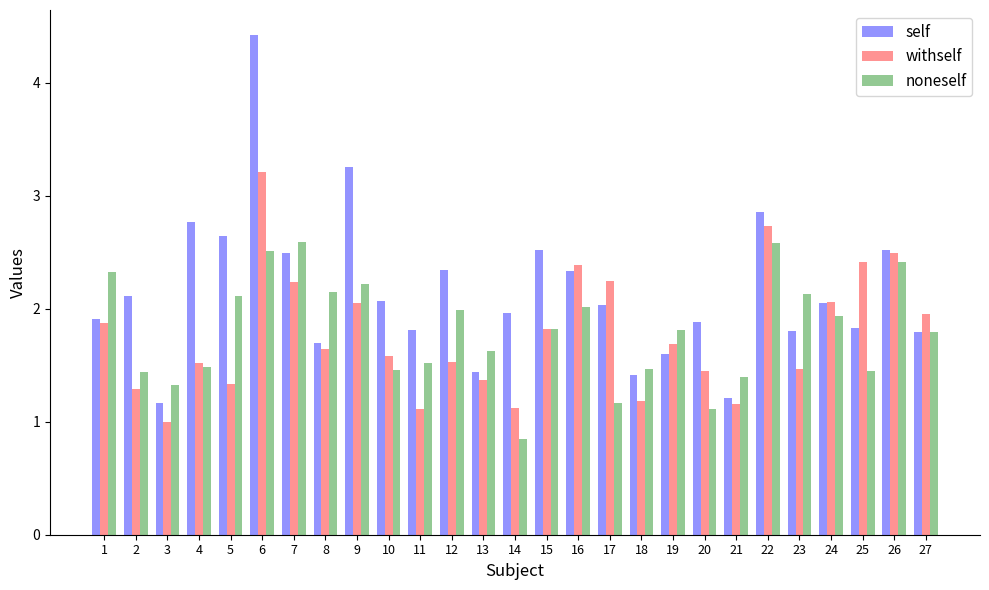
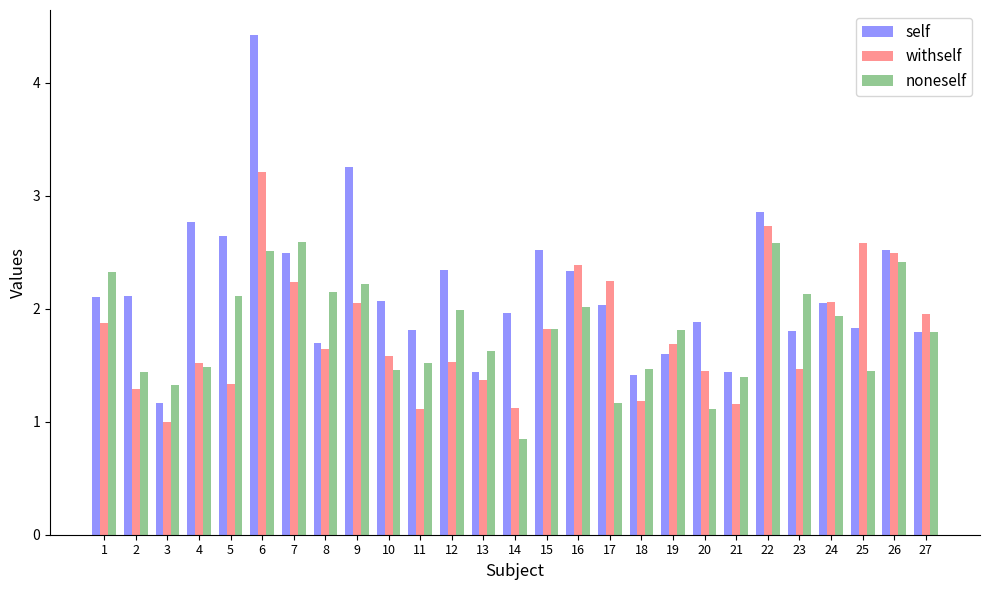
  {
    "self": {
-     "1": 1.91,
+     "1": 2.11,
      "2": 2.11,
      "3": 1.16,
      "4": 2.77,
      "5": 2.64,
      "6": 4.42,
      "7": 2.49,
      "8": 1.70,
      "9": 3.25,
      "10": 2.06,
      "11": 1.81,
      "12": 2.35,
      "13": 1.44,
      "14": 1.96,
      "15": 2.52,
      "16": 2.33,
      "17": 2.04,
      "18": 1.41,
      "19": 1.60,
      "20": 1.88,
-     "21": 1.21,
+     "21": 1.44,
      "22": 2.86,
      "23": 1.80,
      "24": 2.05,
      "25": 1.83,
      "26": 2.52,
      "27": 1.79
    },
    "withself": {
      "1": 1.87,
      "2": 1.29,
      "3": 1.00,
      "4": 1.52,
      "5": 1.33,
      "6": 3.21,
      "7": 2.24,
      "8": 1.64,
      "9": 2.05,
      "10": 1.59,
      "11": 1.11,
      "12": 1.53,
      "13": 1.37,
      "14": 1.12,
      "15": 1.82,
      "16": 2.38,
      "17": 2.24,
      "18": 1.19,
      "19": 1.69,
      "20": 1.45,
      "21": 1.16,
      "22": 2.73,
      "23": 1.46,
      "24": 2.06,
-     "25": 2.42,
+     "25": 2.58,
      "26": 2.49,
      "27": 1.96
    },
    "noneself": {
      "1": 2.33,
      "2": 1.44,
      "3": 1.32,
      "4": 1.48,
      "5": 2.12,
      "6": 2.51,
      "7": 2.59,
      "8": 2.15,
      "9": 2.22,
      "10": 1.46,
      "11": 1.52,
      "12": 1.99,
      "13": 1.63,
      "14": 0.85,
      "15": 1.82,
      "16": 2.02,
      "17": 1.17,
      "18": 1.47,
      "19": 1.81,
      "20": 1.11,
      "21": 1.40,
      "22": 2.58,
      "23": 2.13,
      "24": 1.94,
      "25": 1.45,
      "26": 2.42,
      "27": 1.80
    }
  }
